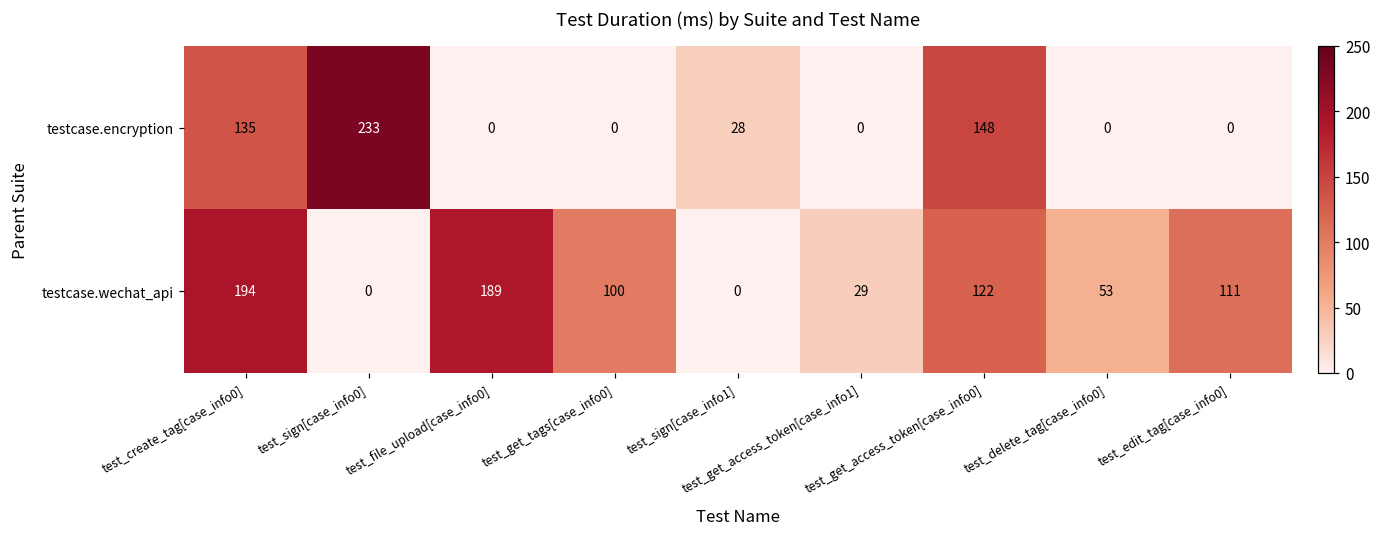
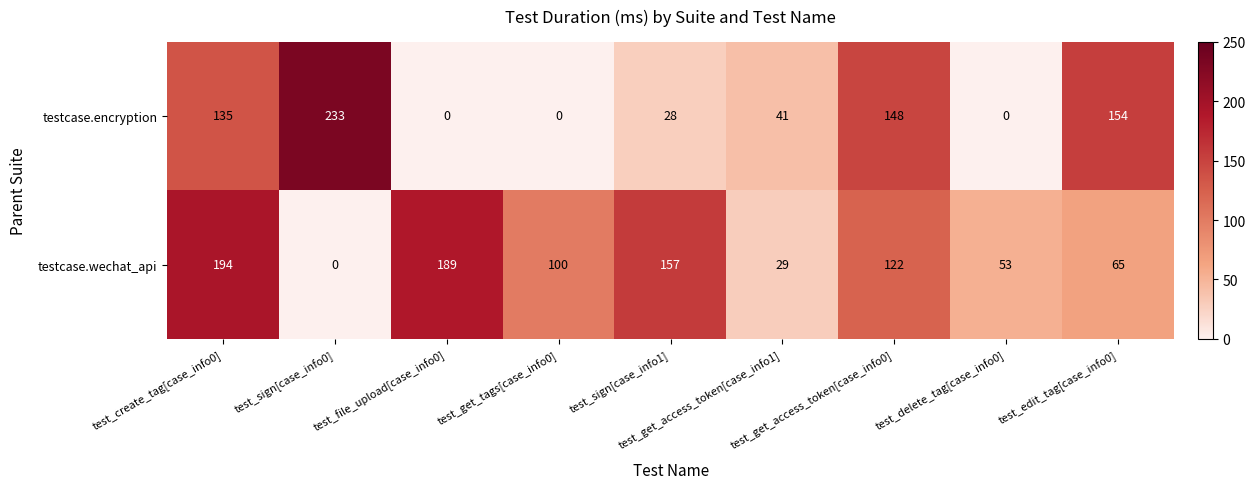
  {
    "testcase.encryption": {
      "test_create_tag[case_info0]": 135,
      "test_sign[case_info0]": 233,
      "test_file_upload[case_info0]": 0,
      "test_get_tags[case_info0]": 0,
      "test_sign[case_info1]": 28,
-     "test_get_access_token[case_info1]": 0,
+     "test_get_access_token[case_info1]": 41,
      "test_get_access_token[case_info0]": 148,
      "test_delete_tag[case_info0]": 0,
-     "test_edit_tag[case_info0]": 0
+     "test_edit_tag[case_info0]": 154
    },
    "testcase.wechat_api": {
      "test_create_tag[case_info0]": 194,
      "test_sign[case_info0]": 0,
      "test_file_upload[case_info0]": 189,
      "test_get_tags[case_info0]": 100,
-     "test_sign[case_info1]": 0,
+     "test_sign[case_info1]": 157,
      "test_get_access_token[case_info1]": 29,
      "test_get_access_token[case_info0]": 122,
      "test_delete_tag[case_info0]": 53,
-     "test_edit_tag[case_info0]": 111
+     "test_edit_tag[case_info0]": 65
    }
  }
